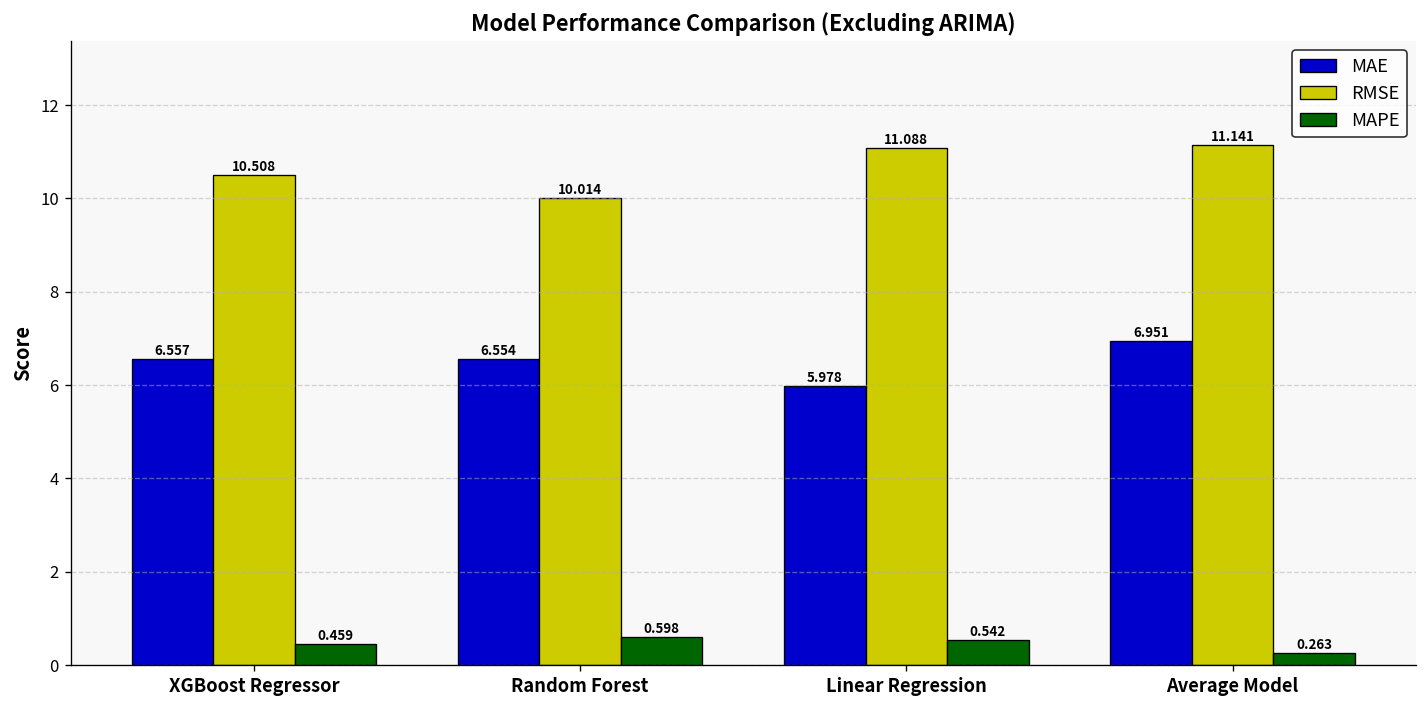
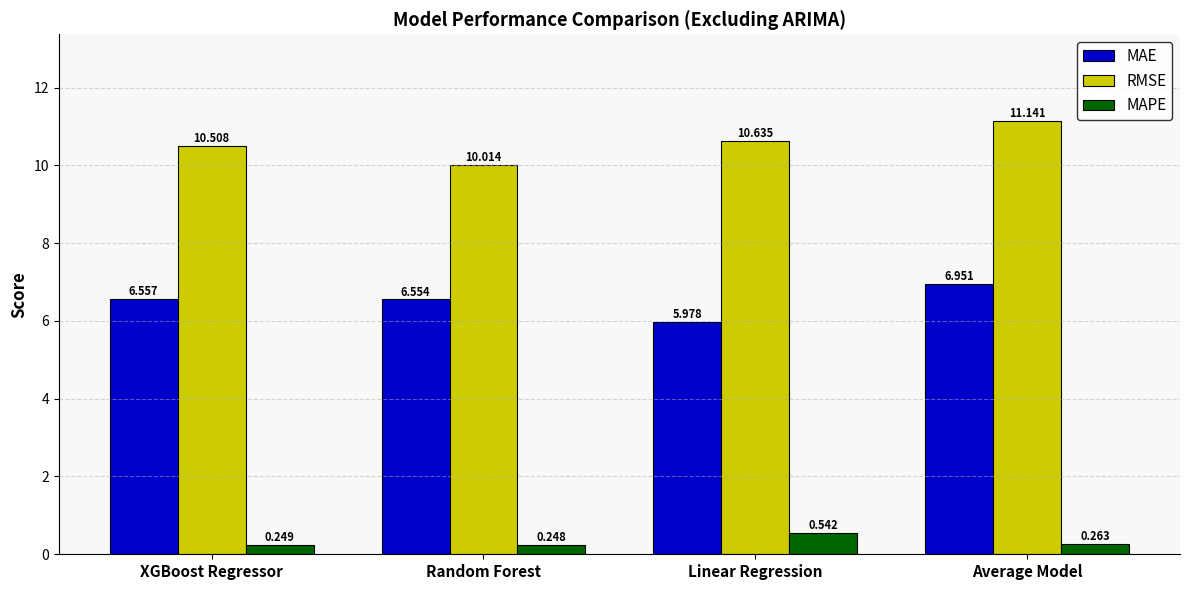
  {
    "MAE": {
      "XGBoost Regressor": 6.557,
      "Random Forest": 6.554,
      "Linear Regression": 5.978,
      "Average Model": 6.951
    },
    "RMSE": {
      "XGBoost Regressor": 10.508,
      "Random Forest": 10.014,
-     "Linear Regression": 11.088,
+     "Linear Regression": 10.635,
      "Average Model": 11.141
    },
    "MAPE": {
-     "XGBoost Regressor": 0.459,
-     "Random Forest": 0.598,
+     "XGBoost Regressor": 0.249,
+     "Random Forest": 0.248,
      "Linear Regression": 0.542,
      "Average Model": 0.263
    }
  }
